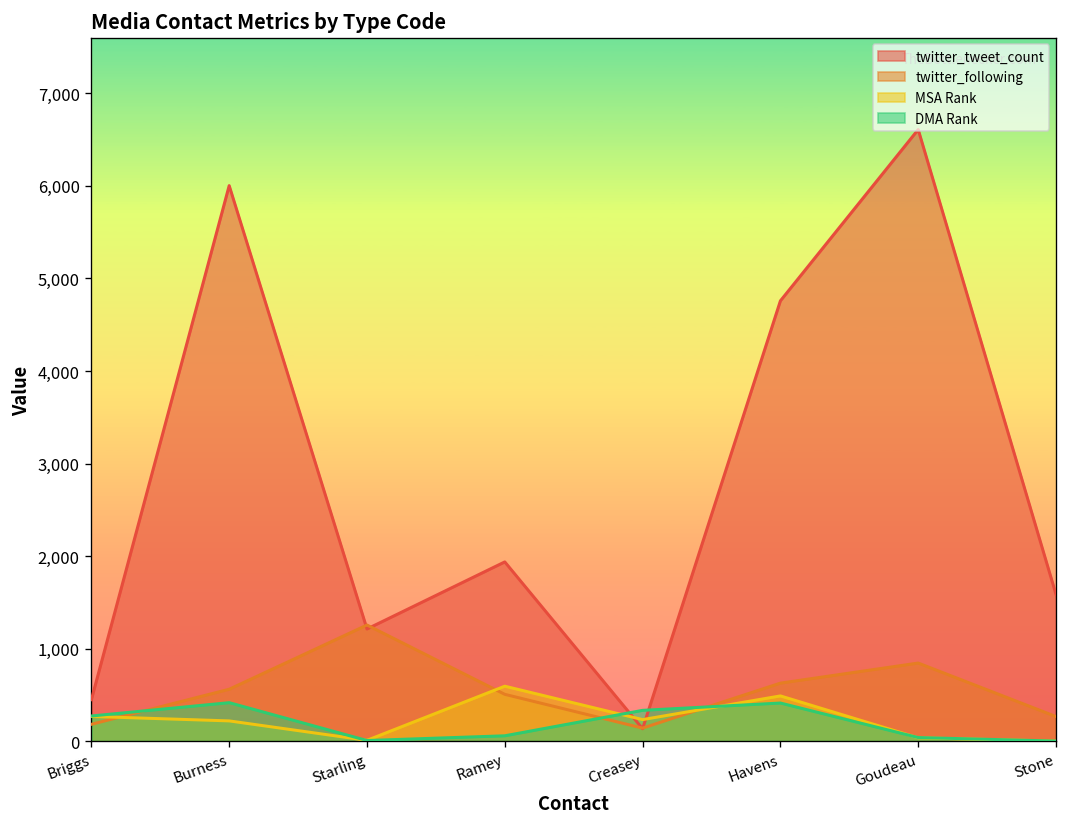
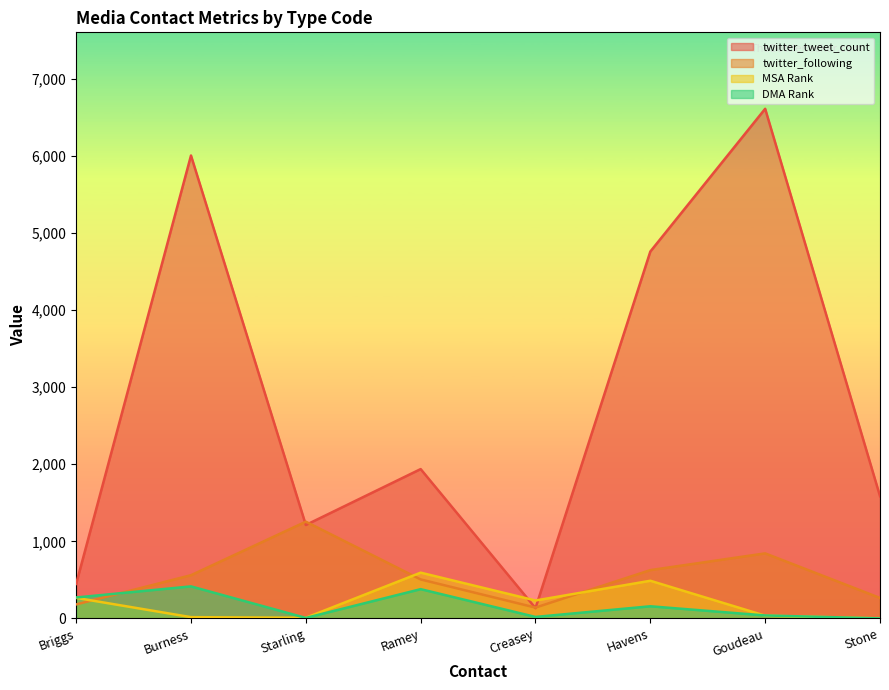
  {
    "MSA Rank": {
-     "Burness": 200,
+     "Burness": 0,
      "Ramey": 600,
      "Creasey": 200,
      "Havens": 500
    },
    "DMA Rank": {
      "Burness": 400,
-     "Ramey": 100,
-     "Creasey": 300,
-     "Havens": 400
+     "Ramey": 400,
+     "Creasey": 0,
+     "Havens": 200
    }
  }
